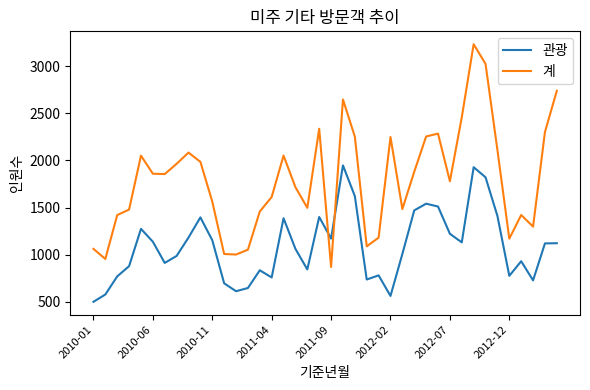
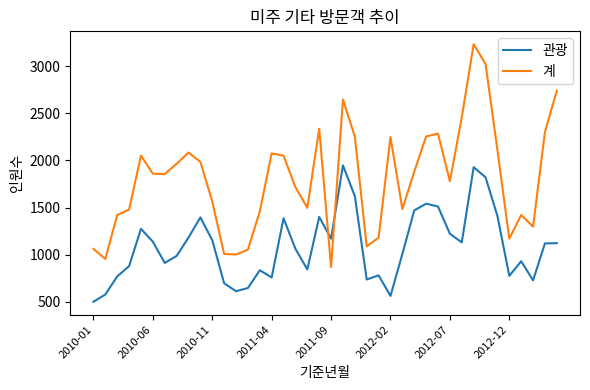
  {
    "관광": {
      "2010-01": 500,
      "2010-06": 1100,
      "2010-11": 1200,
      "2011-04": 800,
      "2011-09": 1200,
      "2012-02": 600,
      "2012-07": 1200,
      "2012-12": 800
    },
    "계": {
      "2010-01": 1100,
      "2010-06": 1900,
      "2010-11": 1600,
-     "2011-04": 1600,
+     "2011-04": 2100,
      "2011-09": 900,
      "2012-02": 2200,
      "2012-07": 1800,
      "2012-12": 1200
    }
  }
